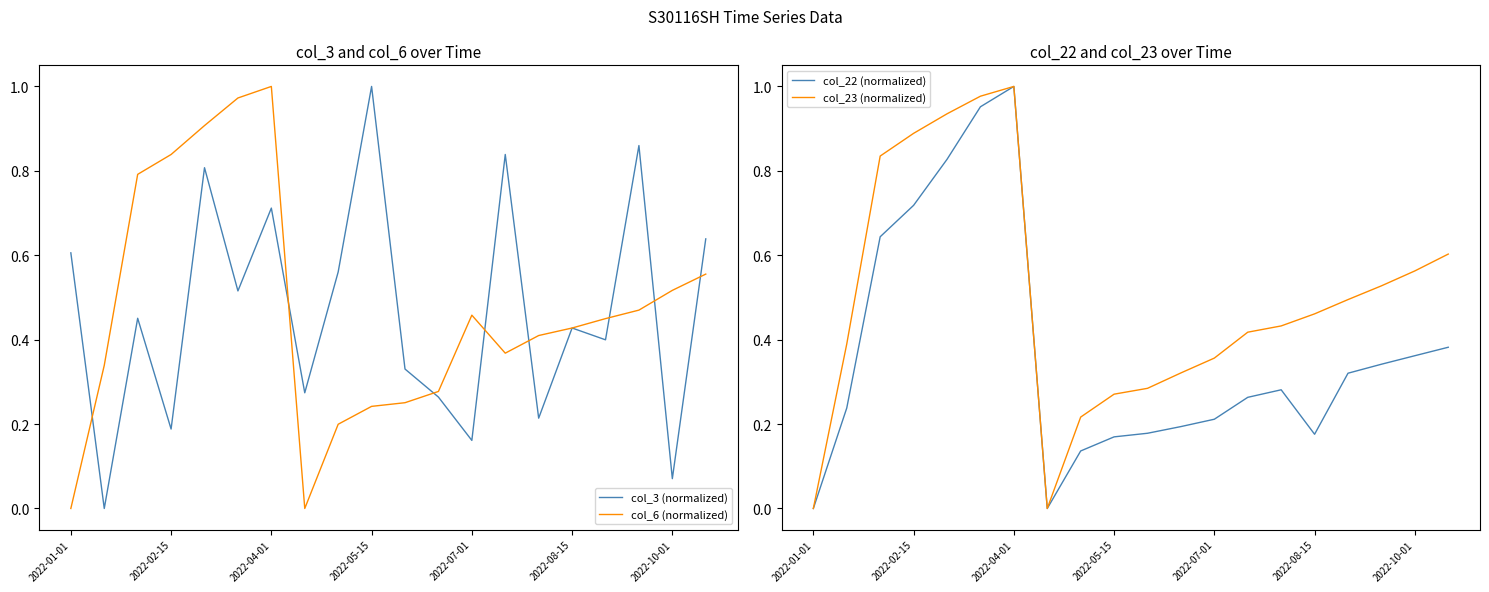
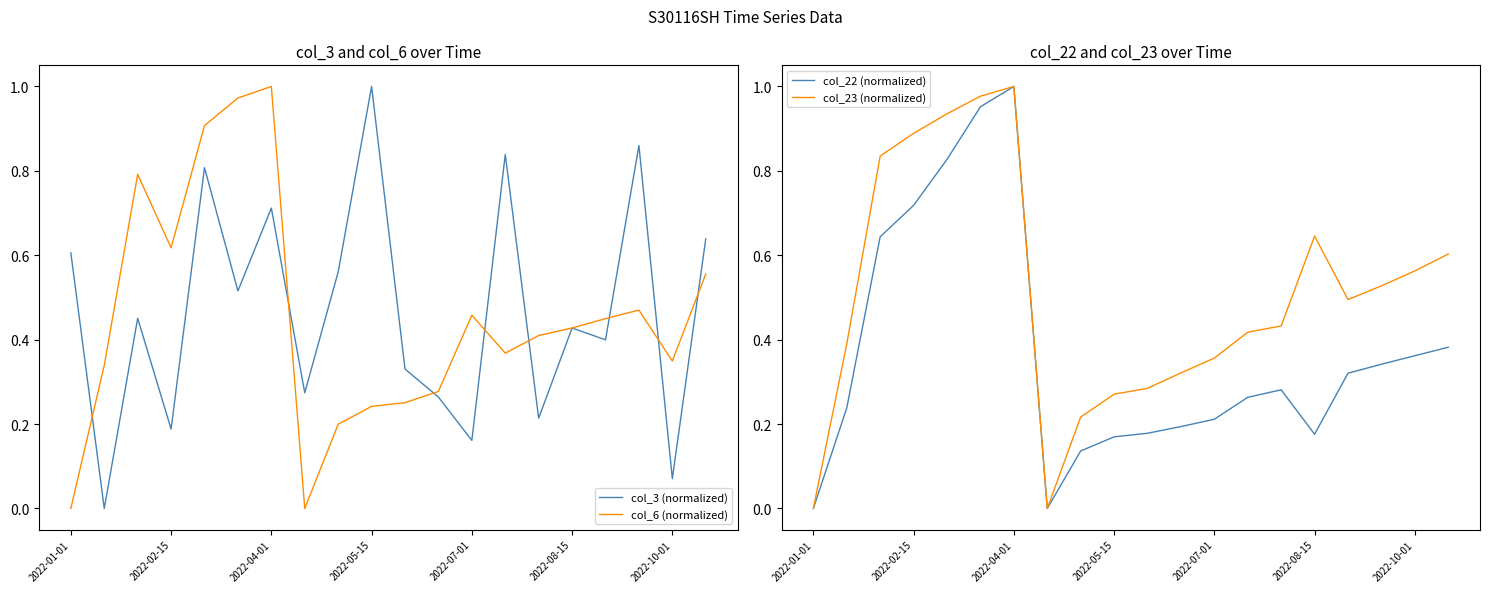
  {
    "col_3 and col_6 over Time": {
      "col_3 (normalized)": {
        "2022-01-01": 0.61,
        "2022-02-15": 0.19,
        "2022-04-01": 0.71,
        "2022-05-15": 1.00,
        "2022-07-01": 0.16,
        "2022-10-01": 0.07
      },
      "col_6 (normalized)": {
        "2022-01-01": 0.00,
-       "2022-02-15": 0.84,
+       "2022-02-15": 0.62,
        "2022-04-01": 1.00,
        "2022-05-15": 0.24,
        "2022-07-01": 0.46,
-       "2022-10-01": 0.52
+       "2022-10-01": 0.35
      }
    },
    "col_22 and col_23 over Time": {
      "col_22 (normalized)": {
        "2022-02-15": 0.72,
        "2022-05-15": 0.17,
        "2022-07-01": 0.21,
        "2022-08-15": 0.18,
        "2022-10-01": 0.36
      },
      "col_23 (normalized)": {
        "2022-02-15": 0.89,
        "2022-05-15": 0.27,
        "2022-07-01": 0.36,
-       "2022-08-15": 0.46,
+       "2022-08-15": 0.65,
        "2022-10-01": 0.56
      }
    }
  }
